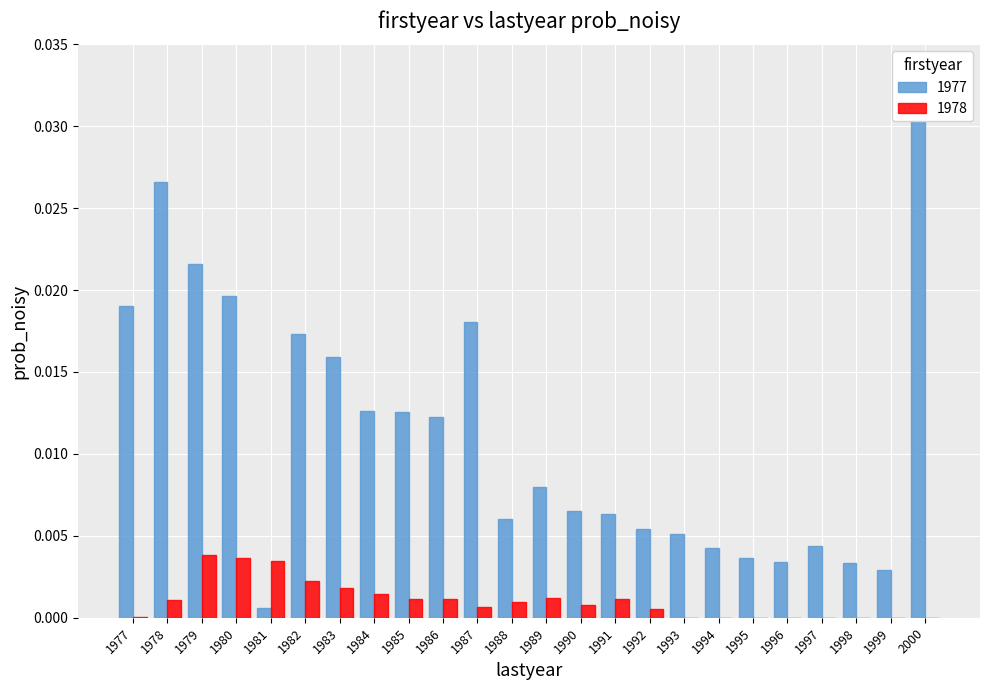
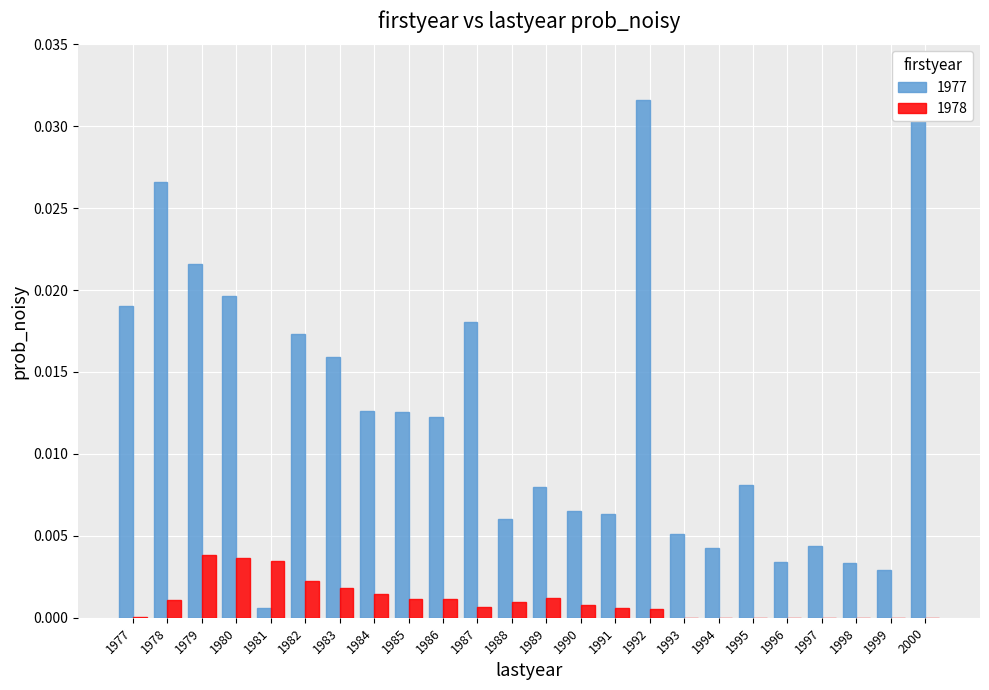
  {
    "1977": {
      "1977": 0.0190,
      "1978": 0.0266,
      "1979": 0.0216,
      "1980": 0.0196,
      "1981": 0.0006,
      "1982": 0.0173,
      "1983": 0.0159,
      "1984": 0.0126,
      "1985": 0.0126,
      "1986": 0.0123,
      "1987": 0.0181,
      "1988": 0.0060,
      "1989": 0.0080,
      "1990": 0.0065,
      "1991": 0.0064,
-     "1992": 0.0054,
+     "1992": 0.0316,
      "1993": 0.0051,
      "1994": 0.0042,
-     "1995": 0.0036,
+     "1995": 0.0081,
      "1996": 0.0034,
      "1997": 0.0044,
      "1998": 0.0033,
      "1999": 0.0029
    },
    "1978": {
      "1978": 0.0011,
      "1979": 0.0038,
      "1980": 0.0037,
      "1981": 0.0034,
      "1982": 0.0023,
      "1983": 0.0018,
      "1984": 0.0015,
      "1985": 0.0012,
      "1986": 0.0012,
      "1987": 0.0006,
      "1988": 0.0010,
      "1989": 0.0012,
      "1990": 0.0008,
-     "1991": 0.0011,
+     "1991": 0.0006,
      "1992": 0.0005,
      "1993": 0.0000,
      "1994": 0.0000,
      "1995": 0.0000,
      "1996": 0.0000,
      "1997": 0.0000,
      "1998": 0.0000,
      "1999": 0.0000,
      "2000": 0.0000
    }
  }
